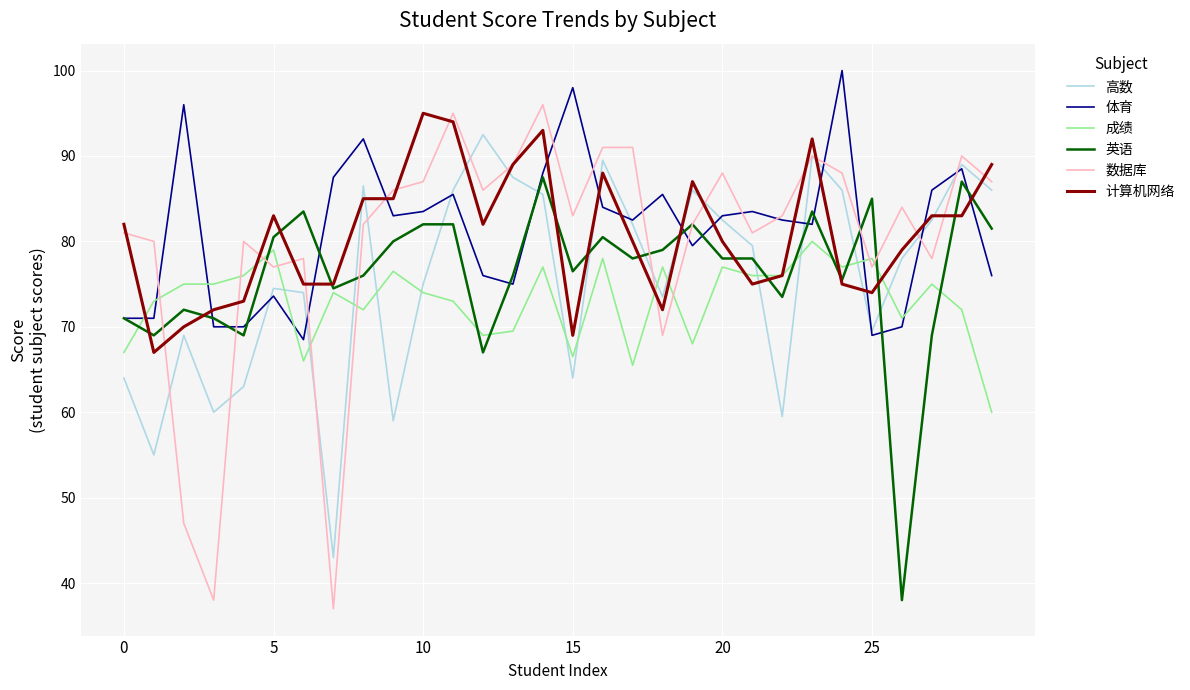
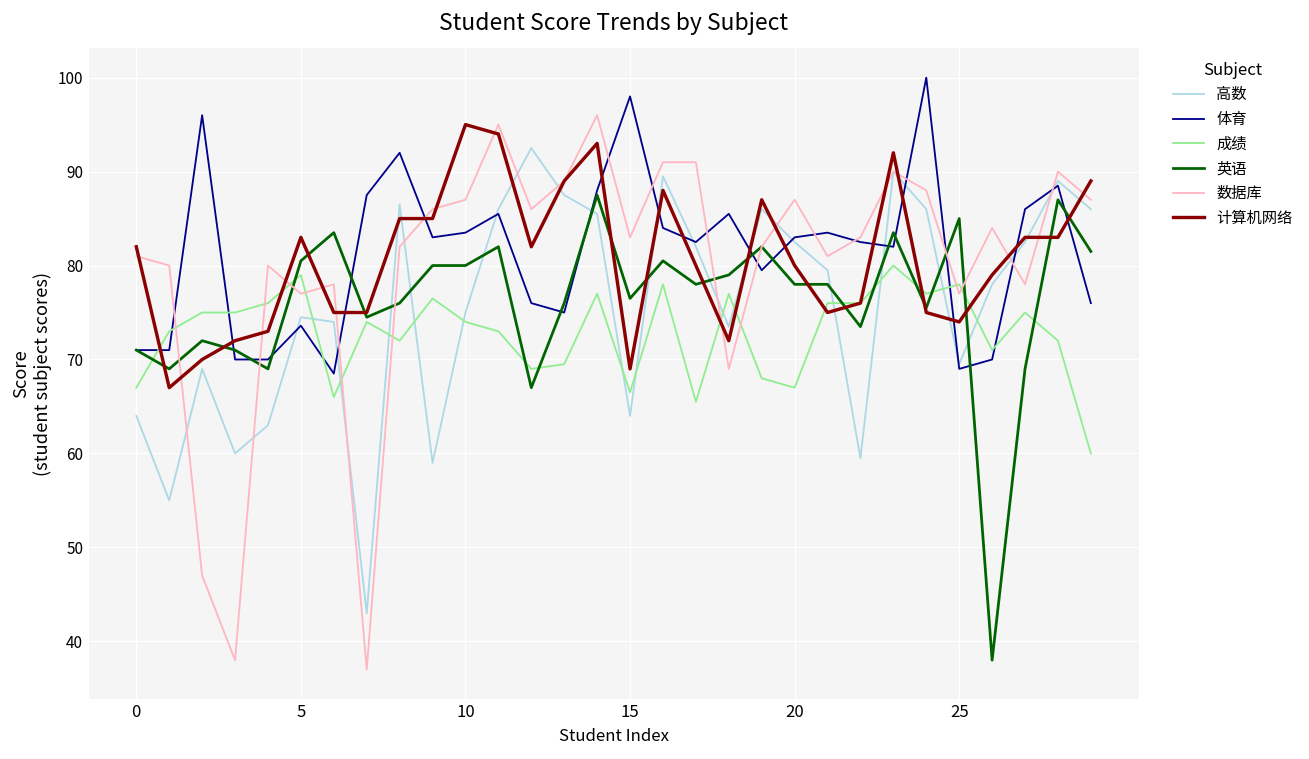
  {
    "高数": {
      "0": 64,
      "5": 75,
      "10": 75,
      "15": 64,
      "20": 83,
      "25": 70
    },
    "体育": {
      "5": 74,
      "10": 84,
      "15": 98,
      "20": 83,
      "25": 69
    },
    "成绩": {
      "0": 67,
      "5": 79,
      "10": 74,
      "15": 67,
-     "20": 77,
+     "20": 67,
      "25": 78
    },
    "英语": {
      "5": 81,
-     "10": 82,
+     "10": 80,
      "15": 77,
      "20": 78,
      "25": 85
    },
    "数据库": {
      "0": 81,
      "5": 77,
      "10": 87,
      "15": 83,
-     "20": 88,
+     "20": 87,
      "25": 77
    },
    "计算机网络": {
      "0": 82,
      "5": 83,
      "10": 95,
      "15": 69,
      "20": 80,
      "25": 74
    }
  }
